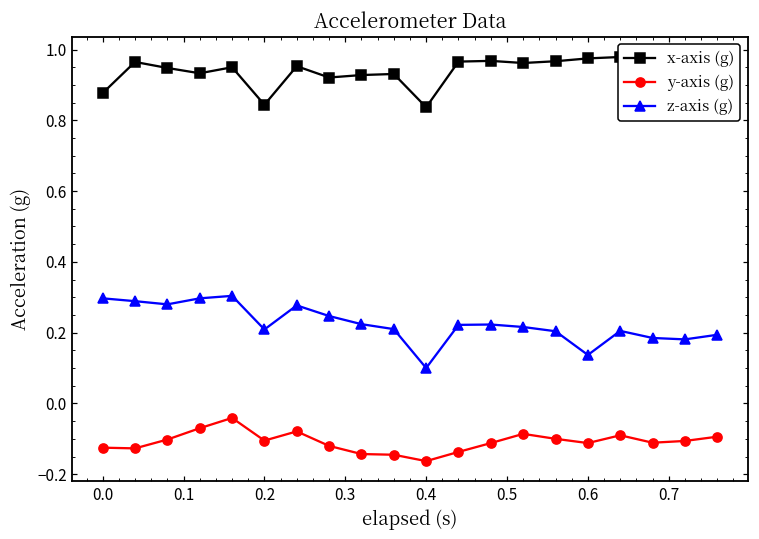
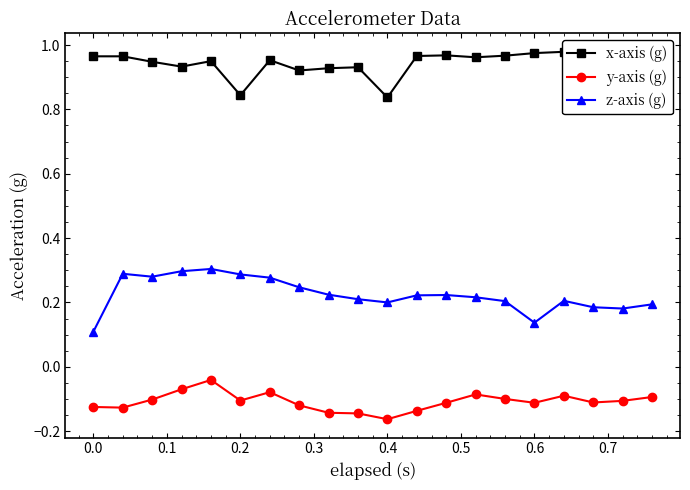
  {
    "x-axis (g)": {
-     "0.0": 0.88,
+     "0.0": 0.97,
      "0.2": 0.84,
      "0.4": 0.84,
      "0.6": 0.98
    },
    "y-axis (g)": {
      "0.0": -0.13,
      "0.2": -0.11,
      "0.4": -0.16,
      "0.6": -0.11
    },
    "z-axis (g)": {
-     "0.0": 0.30,
-     "0.2": 0.21,
-     "0.4": 0.1,
+     "0.0": 0.11,
+     "0.2": 0.29,
+     "0.4": 0.2,
      "0.6": 0.14
    }
  }
